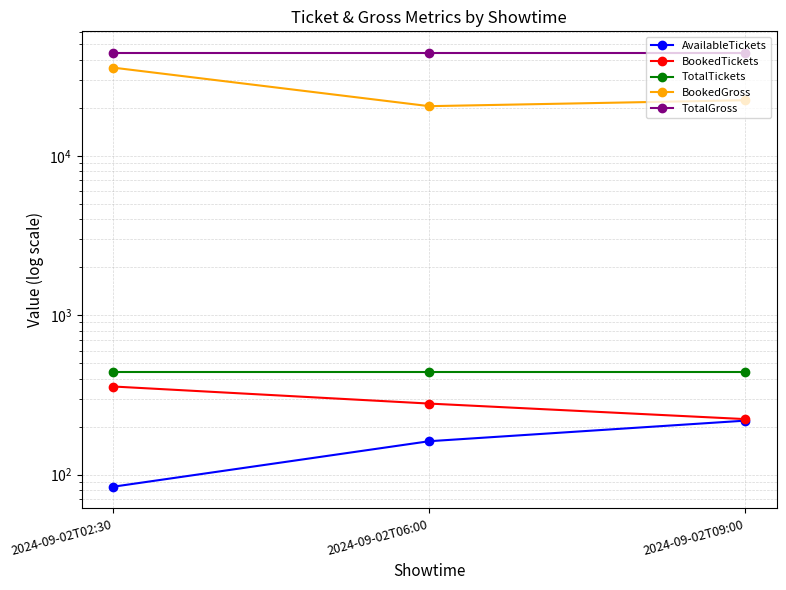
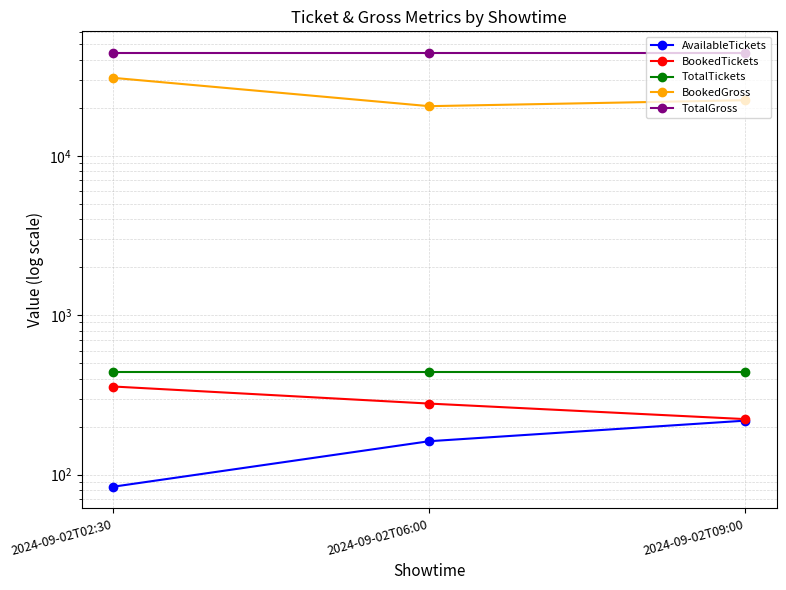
  {
    "AvailableTickets": {
      "2024-09-02T02:30": 80,
      "2024-09-02T06:00": 160
    },
    "BookedTickets": {
      "2024-09-02T02:30": 360,
      "2024-09-02T06:00": 280
    },
    "TotalTickets": {
      "2024-09-02T02:30": 440,
      "2024-09-02T06:00": 440,
      "2024-09-02T09:00": 440
    },
    "BookedGross": {
-     "2024-09-02T02:30": 36000,
+     "2024-09-02T02:30": 31000,
      "2024-09-02T06:00": 20000
    },
    "TotalGross": {
      "2024-09-02T02:30": 44000,
      "2024-09-02T06:00": 44000
    }
  }
